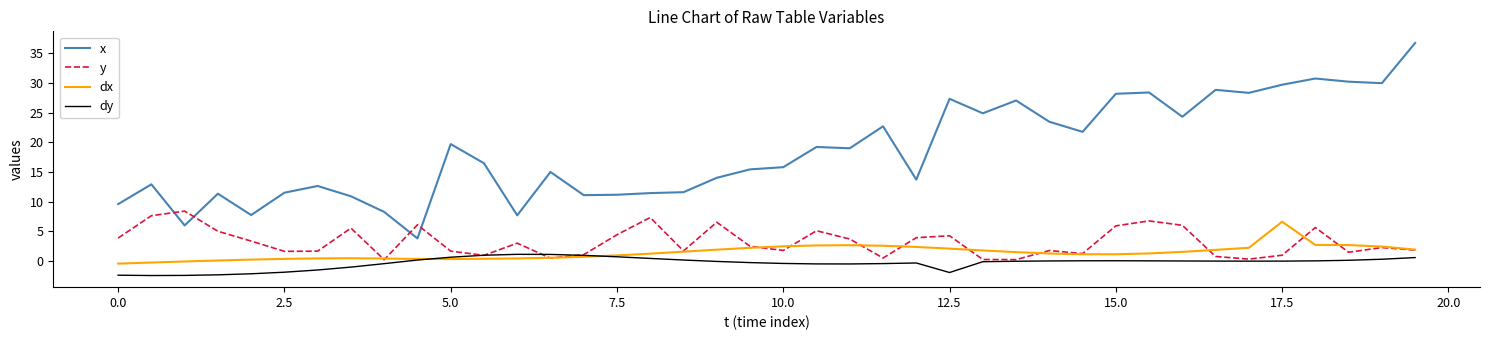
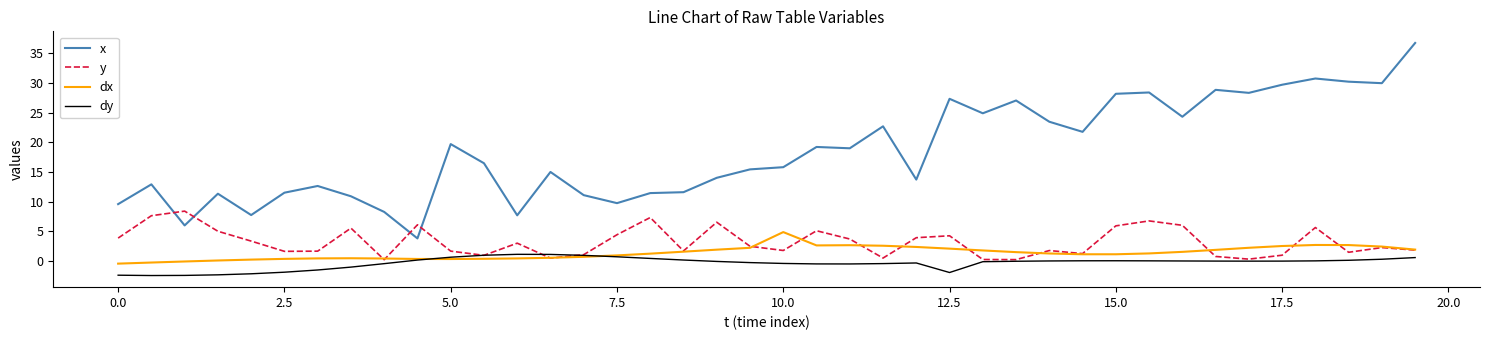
  {
    "x": {
      "0.0": 10,
      "2.5": 11,
      "5.0": 20,
-     "7.5": 11,
+     "7.5": 10,
      "10.0": 16,
      "12.5": 27,
      "15.0": 28,
      "17.5": 30
    },
    "y": {
      "0.0": 4,
      "2.5": 2,
      "5.0": 2,
      "7.5": 4,
      "10.0": 2,
      "12.5": 4,
      "15.0": 6,
      "17.5": 1
    },
    "dx": {
      "0.0": 0,
      "2.5": 0,
-     "10.0": 2,
+     "10.0": 5,
      "12.5": 2,
      "15.0": 1,
-     "17.5": 7
+     "17.5": 3
    },
    "dy": {
      "0.0": -2,
      "2.5": -2,
      "10.0": 0,
      "12.5": -2,
      "15.0": 0,
      "17.5": 0
    }
  }
